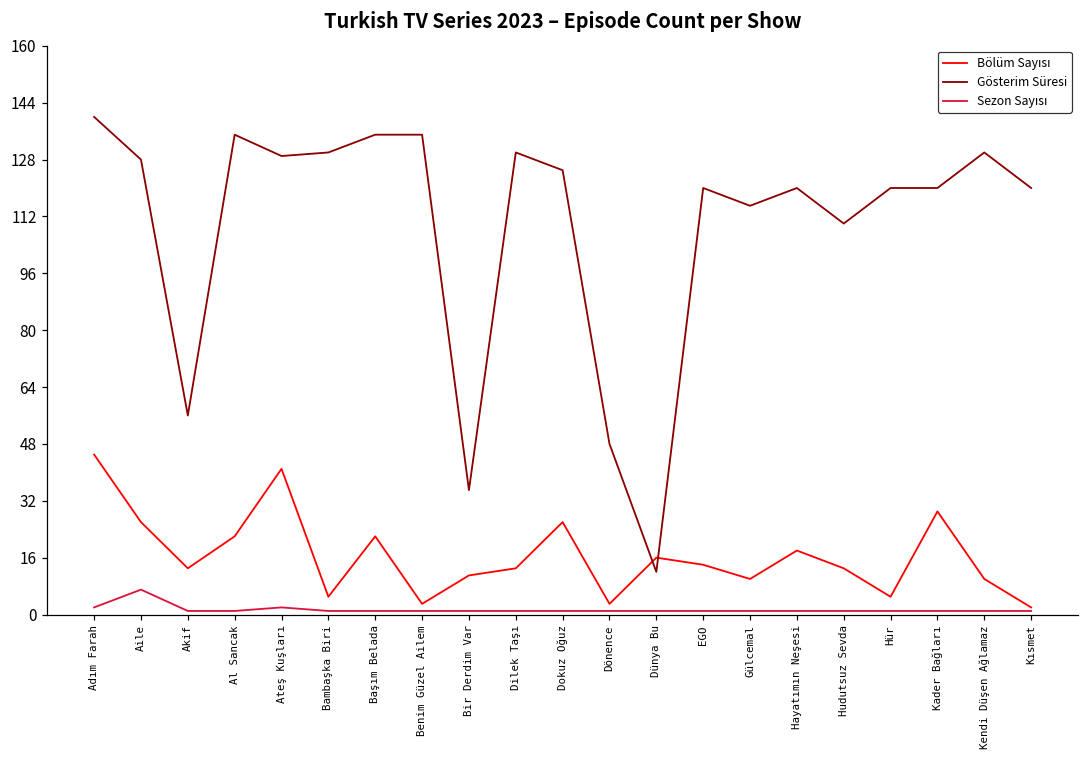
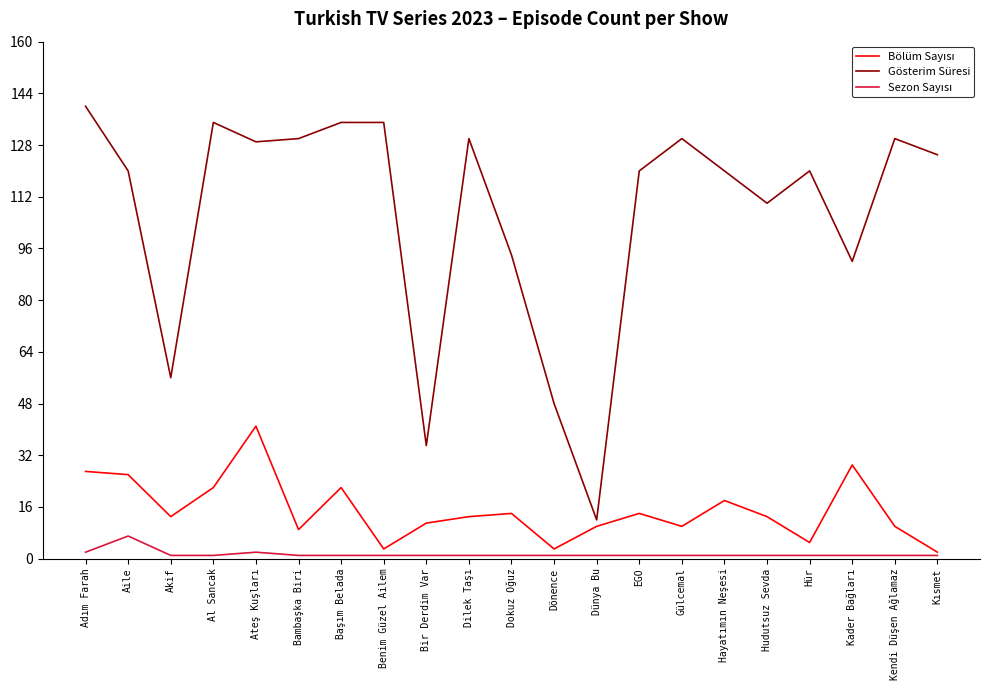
  {
    "Bölüm Sayısı": {
-     "Adım Farah": 45,
+     "Adım Farah": 27,
      "Aile": 26,
      "Akif": 13,
      "Al Sancak": 22,
      "Ateş Kuşları": 41,
-     "Bambaşka Biri": 5,
+     "Bambaşka Biri": 9,
      "Başım Belada": 22,
      "Benim Güzel Ailem": 3,
      "Bir Derdim Var": 11,
      "Dilek Taşı": 13,
-     "Dokuz Oğuz": 26,
+     "Dokuz Oğuz": 14,
      "Dönence": 3,
-     "Dünya Bu": 16,
+     "Dünya Bu": 10,
      "EGO": 14,
      "Gülcemal": 10,
      "Hayatımın Neşesi": 18,
      "Hudutsuz Sevda": 13,
      "Hür": 5,
      "Kader Bağları": 29,
      "Kendi Düşen Ağlamaz": 10,
      "Kısmet": 2
    },
    "Gösterim Süresi": {
      "Adım Farah": 140,
-     "Aile": 128,
+     "Aile": 120,
      "Akif": 56,
      "Al Sancak": 135,
      "Ateş Kuşları": 129,
      "Bambaşka Biri": 130,
      "Başım Belada": 135,
      "Benim Güzel Ailem": 135,
      "Bir Derdim Var": 35,
      "Dilek Taşı": 130,
-     "Dokuz Oğuz": 125,
+     "Dokuz Oğuz": 94,
      "Dönence": 48,
      "Dünya Bu": 12,
      "EGO": 120,
-     "Gülcemal": 115,
+     "Gülcemal": 130,
      "Hayatımın Neşesi": 120,
      "Hudutsuz Sevda": 110,
      "Hür": 120,
-     "Kader Bağları": 120,
+     "Kader Bağları": 92,
      "Kendi Düşen Ağlamaz": 130,
-     "Kısmet": 120
+     "Kısmet": 125
    },
    "Sezon Sayısı": {
      "Adım Farah": 2,
      "Aile": 7,
      "Akif": 1,
      "Al Sancak": 1,
      "Ateş Kuşları": 2,
      "Bambaşka Biri": 1,
      "Başım Belada": 1,
      "Benim Güzel Ailem": 1,
      "Bir Derdim Var": 1,
      "Dilek Taşı": 1,
      "Dokuz Oğuz": 1,
      "Dönence": 1,
      "Dünya Bu": 1,
      "EGO": 1,
      "Gülcemal": 1,
      "Hayatımın Neşesi": 1,
      "Hudutsuz Sevda": 1,
      "Hür": 1,
      "Kader Bağları": 1,
      "Kendi Düşen Ağlamaz": 1,
      "Kısmet": 1
    }
  }
